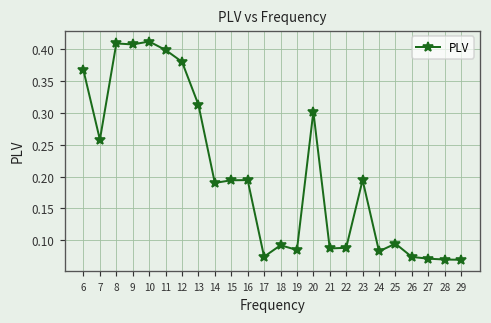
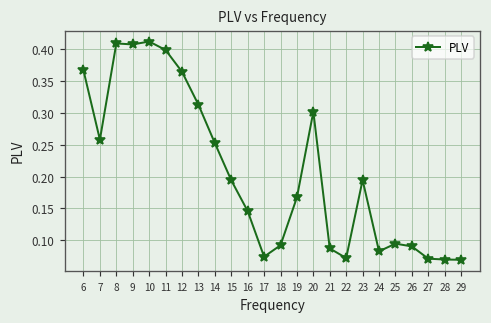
  {
    "6": 0.37,
    "7": 0.26,
    "8": 0.41,
    "9": 0.41,
    "10": 0.41,
    "11": 0.40,
-   "12": 0.38,
+   "12": 0.36,
    "13": 0.31,
-   "14": 0.19,
+   "14": 0.25,
    "15": 0.19,
-   "16": 0.19,
+   "16": 0.15,
    "17": 0.07,
    "18": 0.09,
-   "19": 0.09,
+   "19": 0.17,
    "20": 0.30,
    "21": 0.09,
-   "22": 0.09,
+   "22": 0.07,
    "23": 0.19,
    "24": 0.08,
    "25": 0.09,
-   "26": 0.07,
+   "26": 0.09,
    "27": 0.07,
    "28": 0.07,
    "29": 0.07
  }
